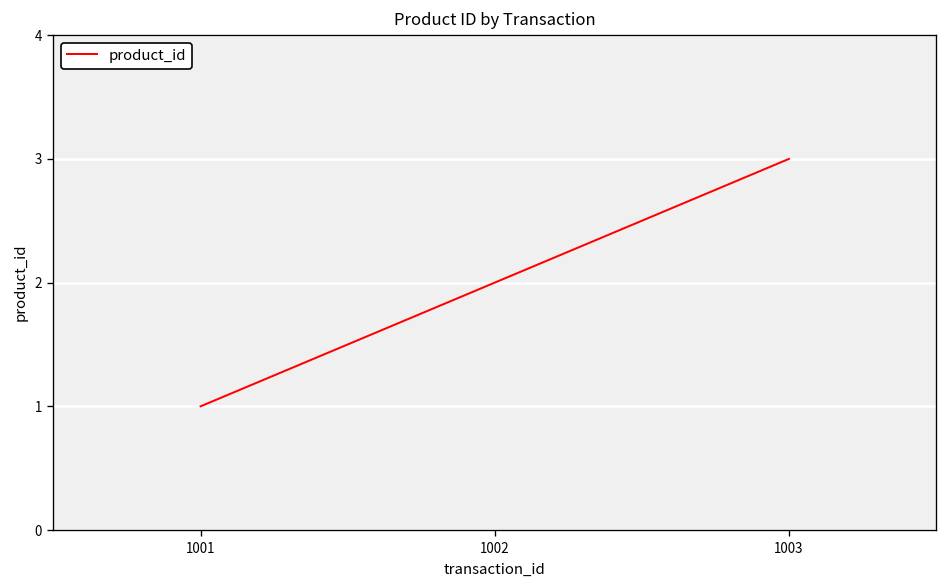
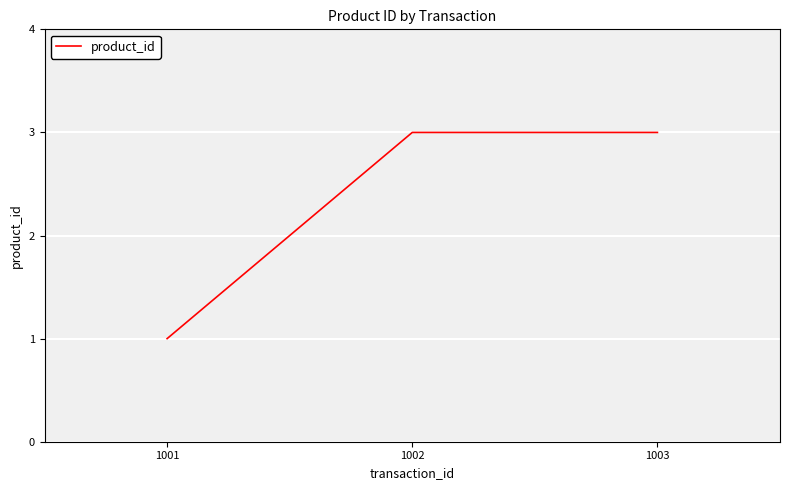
  {
    "1001": 1,
-   "1002": 2,
+   "1002": 3,
    "1003": 3
  }
